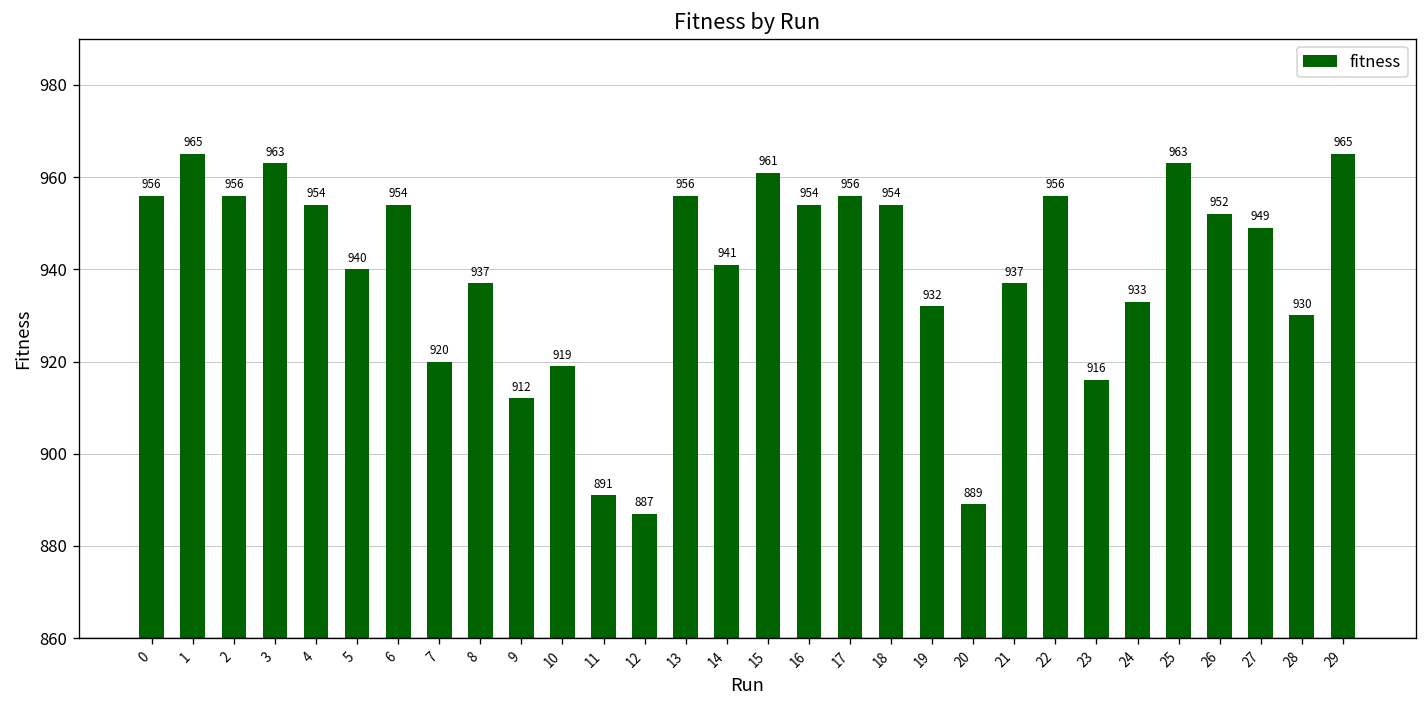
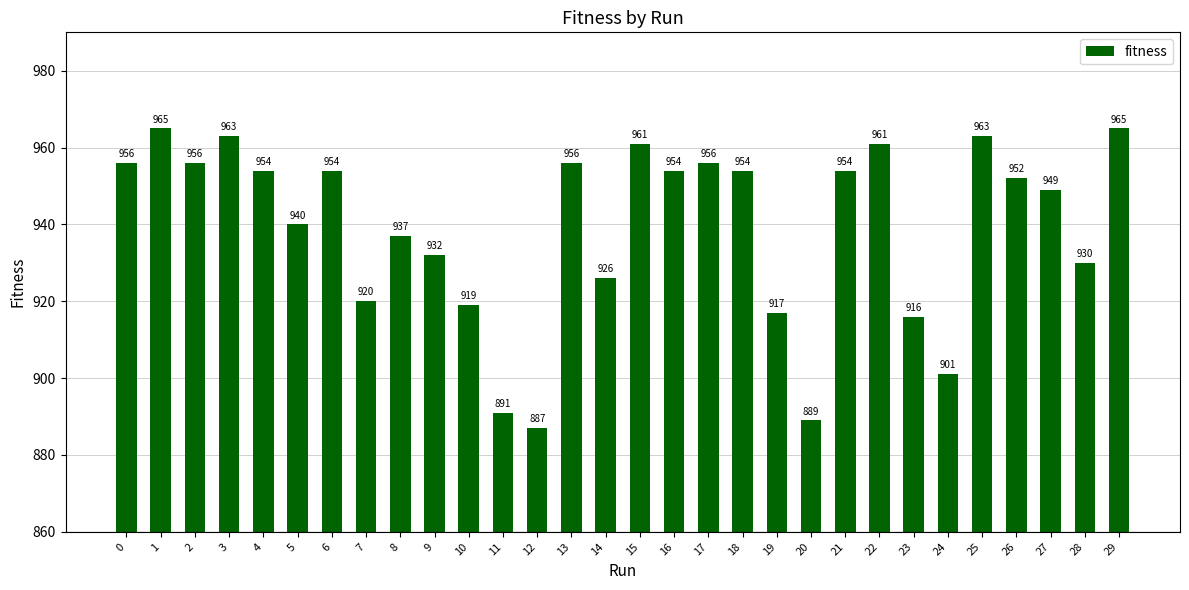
  {
    "0": 956,
    "1": 965,
    "2": 956,
    "3": 963,
    "4": 954,
    "5": 940,
    "6": 954,
    "7": 920,
    "8": 937,
-   "9": 912,
+   "9": 932,
    "10": 919,
    "11": 891,
    "12": 887,
    "13": 956,
-   "14": 941,
+   "14": 926,
    "15": 961,
    "16": 954,
    "17": 956,
    "18": 954,
-   "19": 932,
+   "19": 917,
    "20": 889,
-   "21": 937,
-   "22": 956,
+   "21": 954,
+   "22": 961,
    "23": 916,
-   "24": 933,
+   "24": 901,
    "25": 963,
    "26": 952,
    "27": 949,
    "28": 930,
    "29": 965
  }
